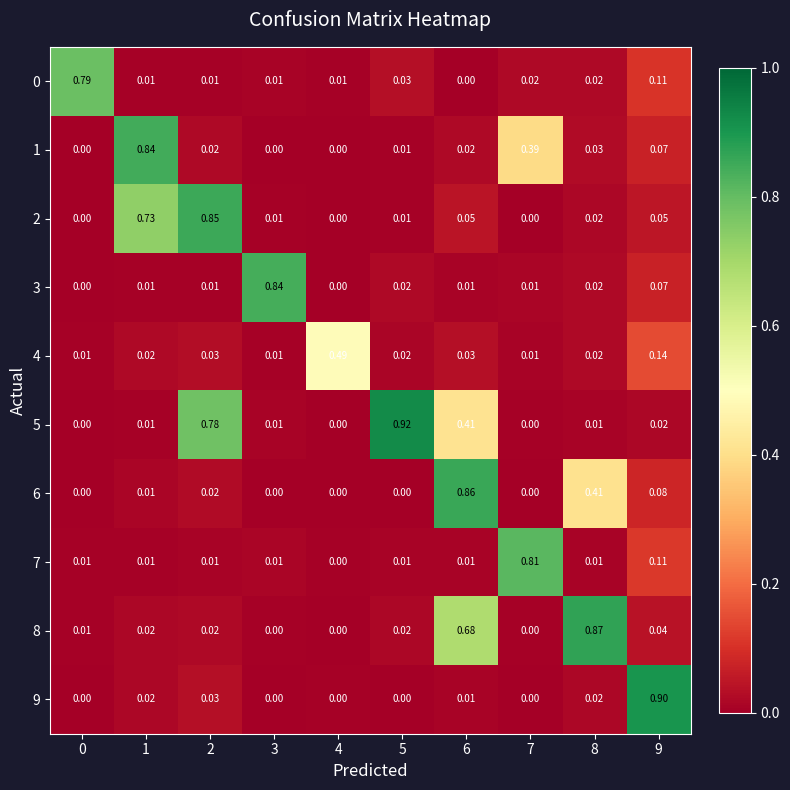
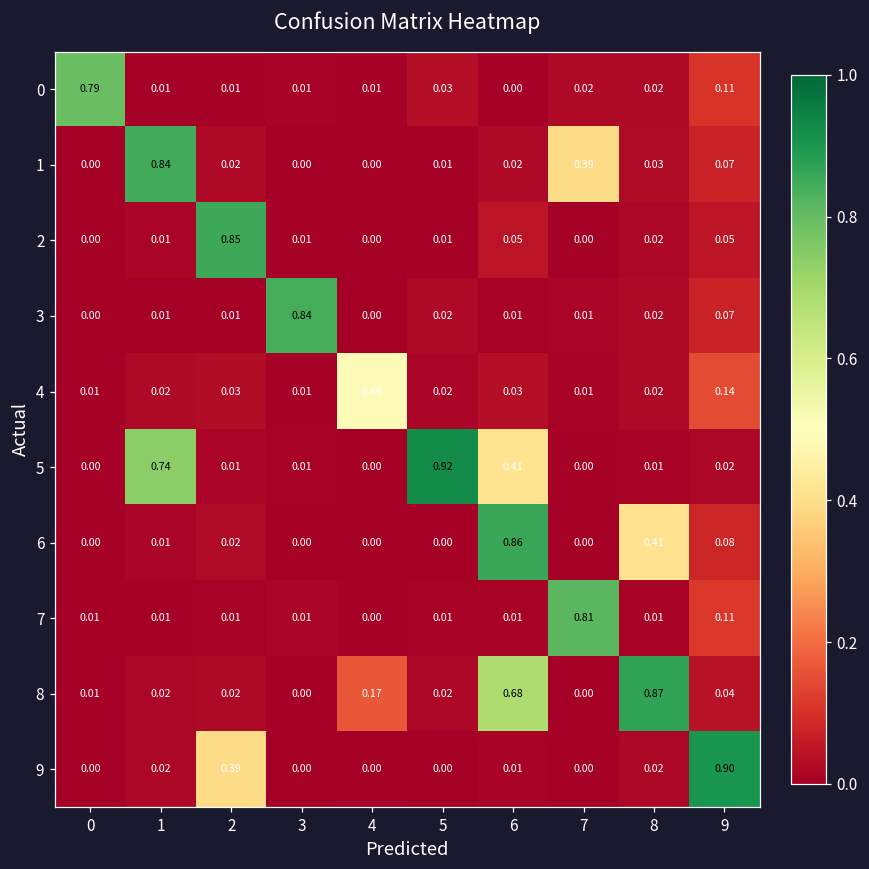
  {
    "0": {
      "0": 0.79,
      "1": 0.01,
      "2": 0.01,
      "3": 0.01,
      "4": 0.01,
      "5": 0.03,
      "6": 0.00,
      "7": 0.02,
      "8": 0.02,
      "9": 0.11
    },
    "1": {
      "0": 0.00,
      "1": 0.84,
      "2": 0.02,
      "3": 0.00,
      "4": 0.00,
      "5": 0.01,
      "6": 0.02,
      "7": 0.39,
      "8": 0.03,
      "9": 0.07
    },
    "2": {
      "0": 0.00,
-     "1": 0.73,
+     "1": 0.01,
      "2": 0.85,
      "3": 0.01,
      "4": 0.00,
      "5": 0.01,
      "6": 0.05,
      "7": 0.00,
      "8": 0.02,
      "9": 0.05
    },
    "3": {
      "0": 0.00,
      "1": 0.01,
      "2": 0.01,
      "3": 0.84,
      "4": 0.00,
      "5": 0.02,
      "6": 0.01,
      "7": 0.01,
      "8": 0.02,
      "9": 0.07
    },
    "4": {
      "0": 0.01,
      "1": 0.02,
      "2": 0.03,
      "3": 0.01,
      "4": 0.49,
      "5": 0.02,
      "6": 0.03,
      "7": 0.01,
      "8": 0.02,
      "9": 0.14
    },
    "5": {
      "0": 0.00,
-     "1": 0.01,
-     "2": 0.78,
+     "1": 0.74,
+     "2": 0.01,
      "3": 0.01,
      "4": 0.00,
      "5": 0.92,
      "6": 0.41,
      "7": 0.00,
      "8": 0.01,
      "9": 0.02
    },
    "6": {
      "0": 0.00,
      "1": 0.01,
      "2": 0.02,
      "3": 0.00,
      "4": 0.00,
      "5": 0.00,
      "6": 0.86,
      "7": 0.00,
      "8": 0.41,
      "9": 0.08
    },
    "7": {
      "0": 0.01,
      "1": 0.01,
      "2": 0.01,
      "3": 0.01,
      "4": 0.00,
      "5": 0.01,
      "6": 0.01,
      "7": 0.81,
      "8": 0.01,
      "9": 0.11
    },
    "8": {
      "0": 0.01,
      "1": 0.02,
      "2": 0.02,
      "3": 0.00,
-     "4": 0.00,
+     "4": 0.17,
      "5": 0.02,
      "6": 0.68,
      "7": 0.00,
      "8": 0.87,
      "9": 0.04
    },
    "9": {
      "0": 0.00,
      "1": 0.02,
-     "2": 0.03,
+     "2": 0.39,
      "3": 0.00,
      "4": 0.00,
      "5": 0.00,
      "6": 0.01,
      "7": 0.00,
      "8": 0.02,
      "9": 0.90
    }
  }
